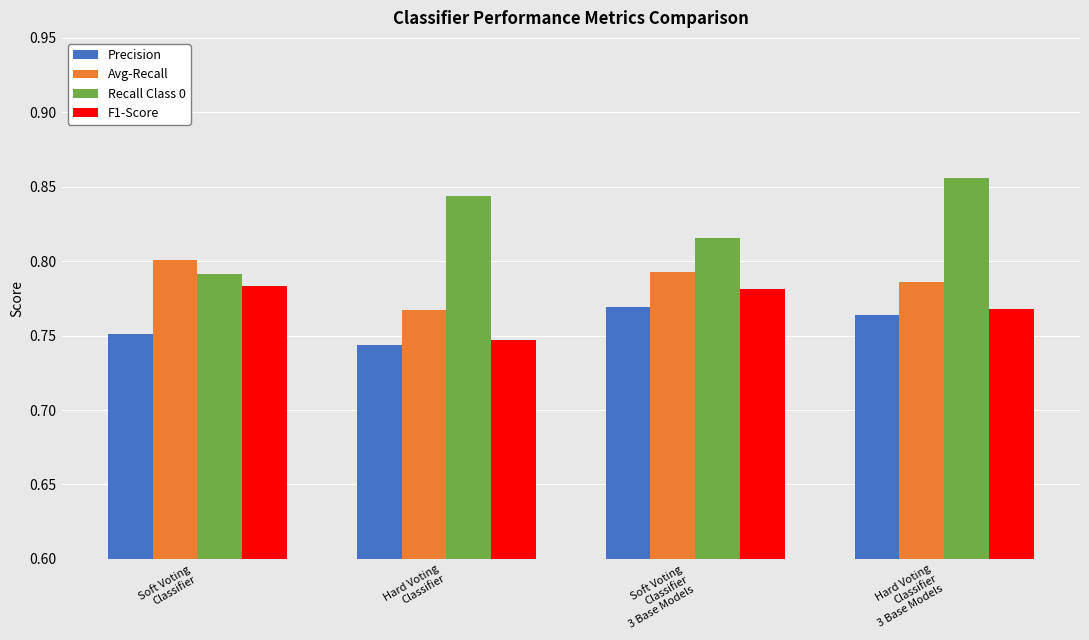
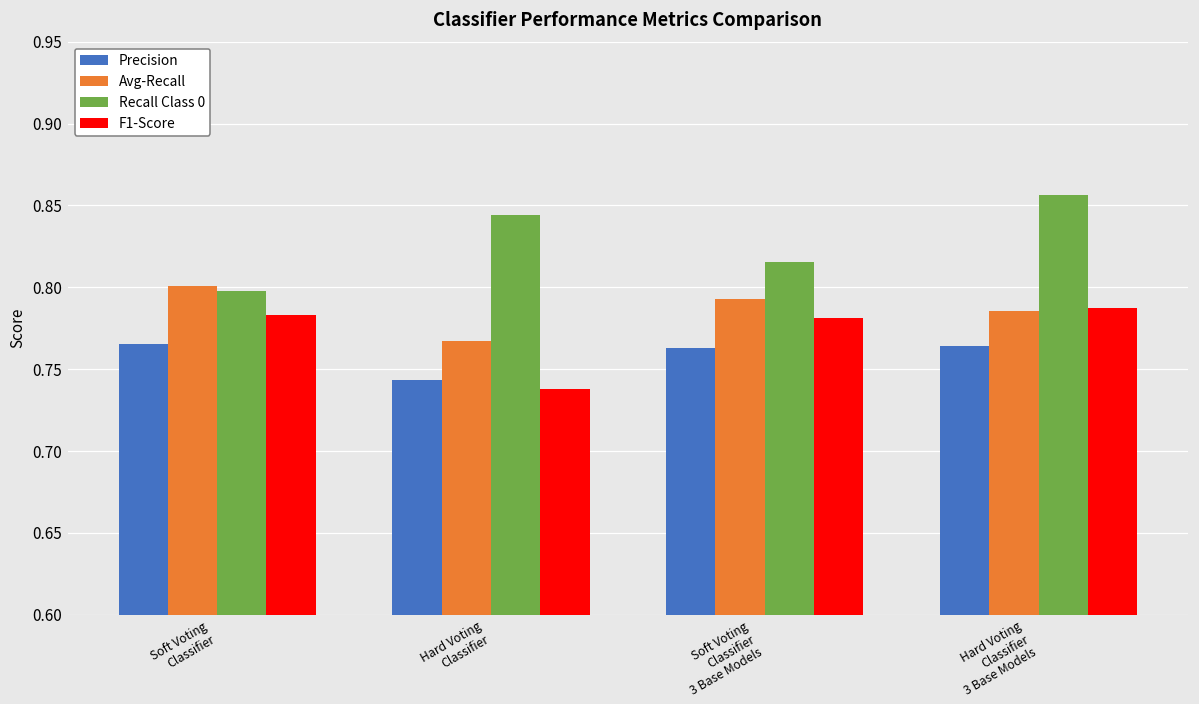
  {
    "Precision": {
-     "Soft Voting Classifier": 0.751,
+     "Soft Voting Classifier": 0.765,
      "Hard Voting Classifier": 0.744,
-     "Soft Voting Classifier 3 Base Models": 0.769,
+     "Soft Voting Classifier 3 Base Models": 0.763,
      "Hard Voting Classifier 3 Base Models": 0.764
    },
    "Avg-Recall": {
      "Soft Voting Classifier": 0.801,
      "Hard Voting Classifier": 0.767,
      "Soft Voting Classifier 3 Base Models": 0.793,
      "Hard Voting Classifier 3 Base Models": 0.786
    },
    "Recall Class 0": {
-     "Soft Voting Classifier": 0.792,
+     "Soft Voting Classifier": 0.798,
      "Hard Voting Classifier": 0.844,
      "Soft Voting Classifier 3 Base Models": 0.816,
      "Hard Voting Classifier 3 Base Models": 0.856
    },
    "F1-Score": {
      "Soft Voting Classifier": 0.783,
-     "Hard Voting Classifier": 0.747,
+     "Hard Voting Classifier": 0.738,
      "Soft Voting Classifier 3 Base Models": 0.782,
-     "Hard Voting Classifier 3 Base Models": 0.768
+     "Hard Voting Classifier 3 Base Models": 0.788
    }
  }
